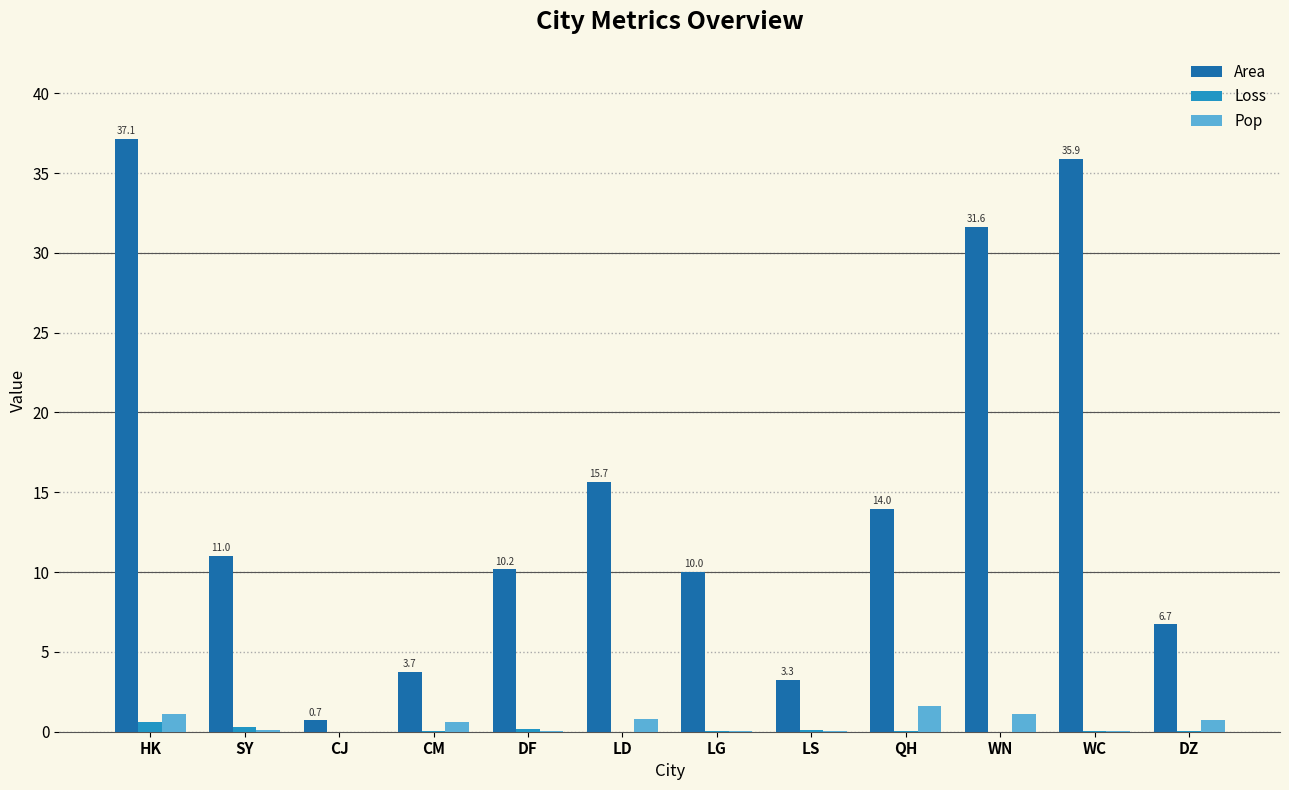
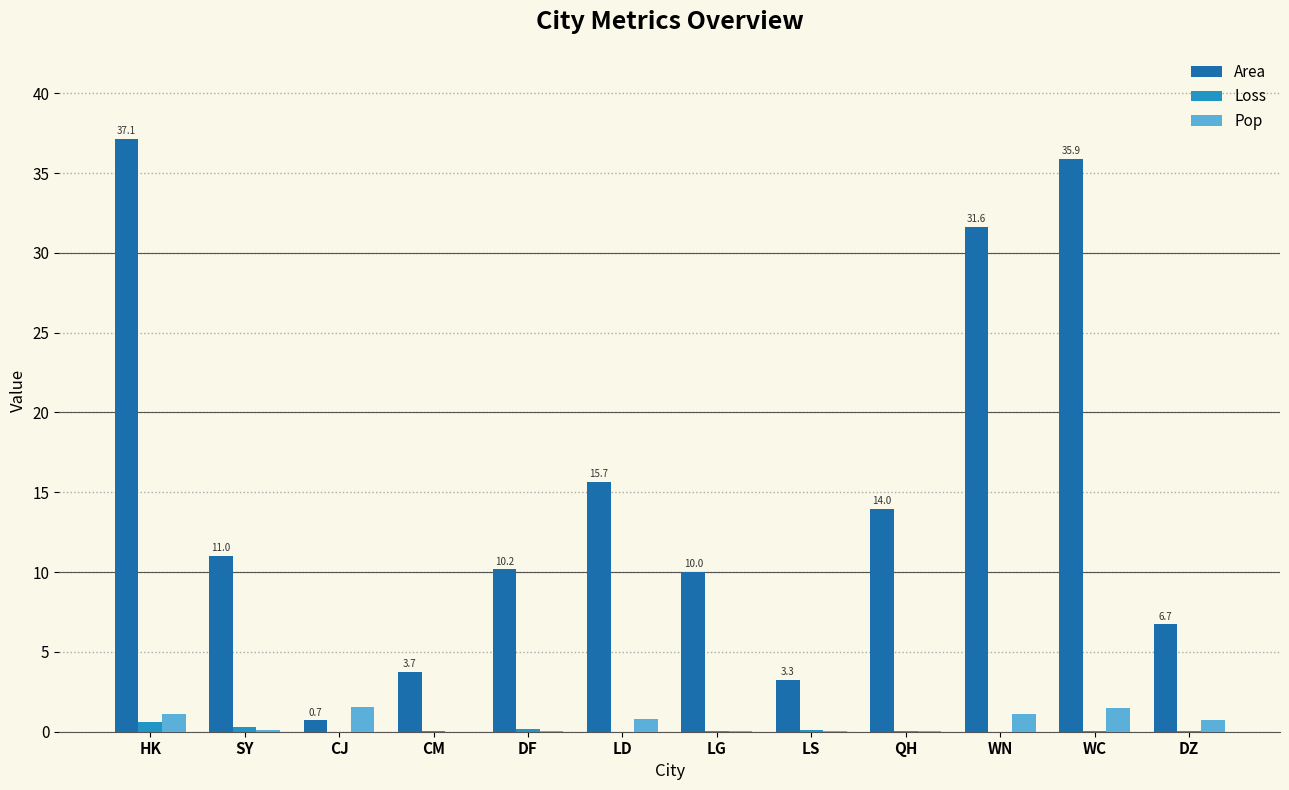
  {
    "Pop": {
      "HK": 1.1,
-     "CJ": 0.0,
-     "CM": 0.6,
+     "CJ": 1.5,
+     "CM": 0.0,
      "LD": 0.8,
-     "QH": 1.6,
+     "QH": 0.0,
      "WN": 1.1,
-     "WC": 0.0,
+     "WC": 1.5,
      "DZ": 0.7
    }
  }
